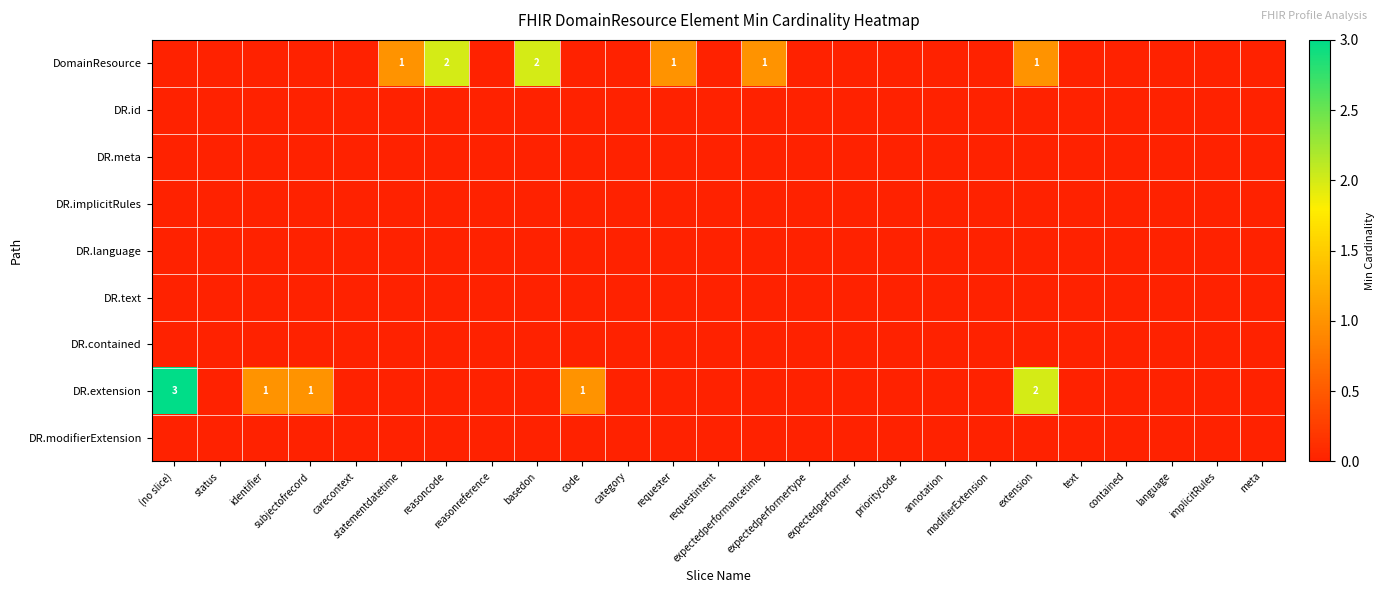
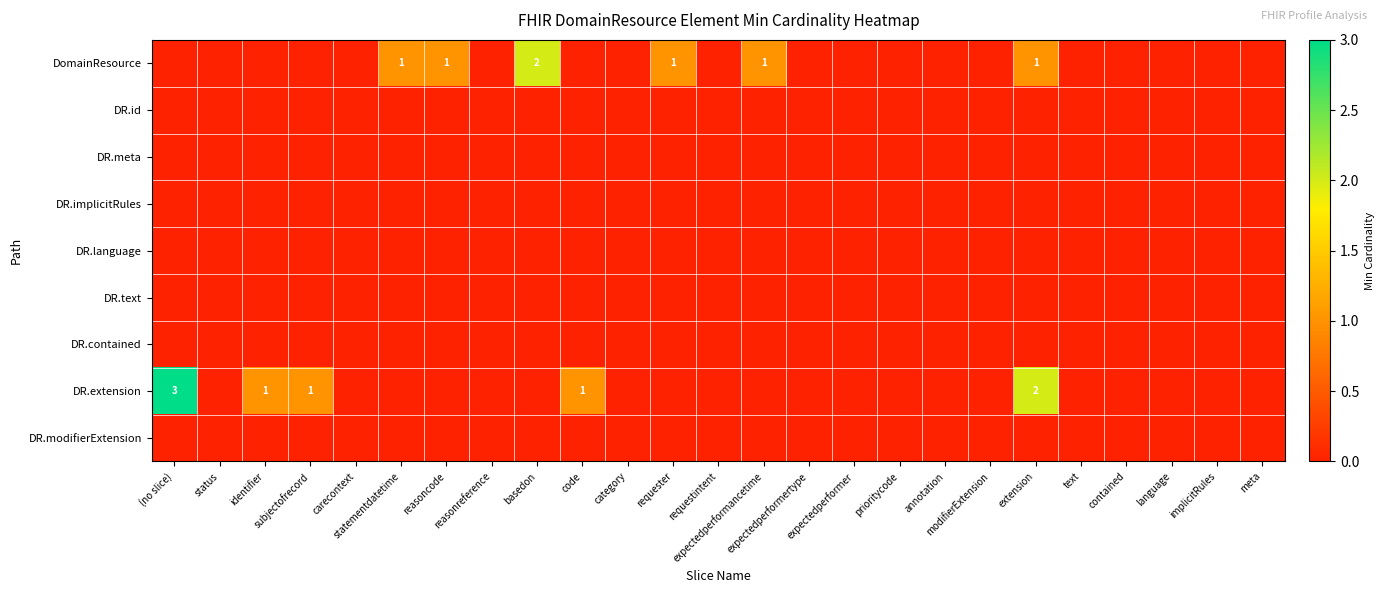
  {
    "DomainResource": {
      "statementdatetime": 1,
-     "reasoncode": 2,
+     "reasoncode": 1,
      "basedon": 2,
      "requester": 1,
      "expectedperformancetime": 1,
      "extension": 1
    },
    "DR.extension": {
      "(no slice)": 3,
      "identifier": 1,
      "subjectofrecord": 1,
      "code": 1,
      "extension": 2
    }
  }
